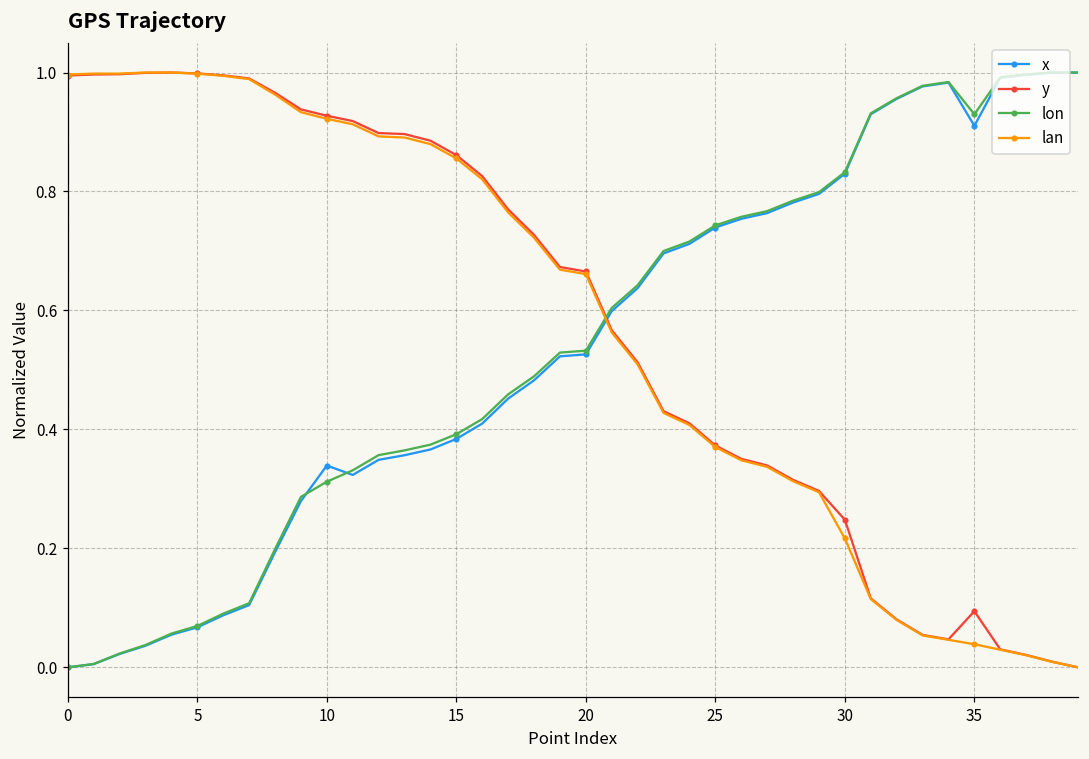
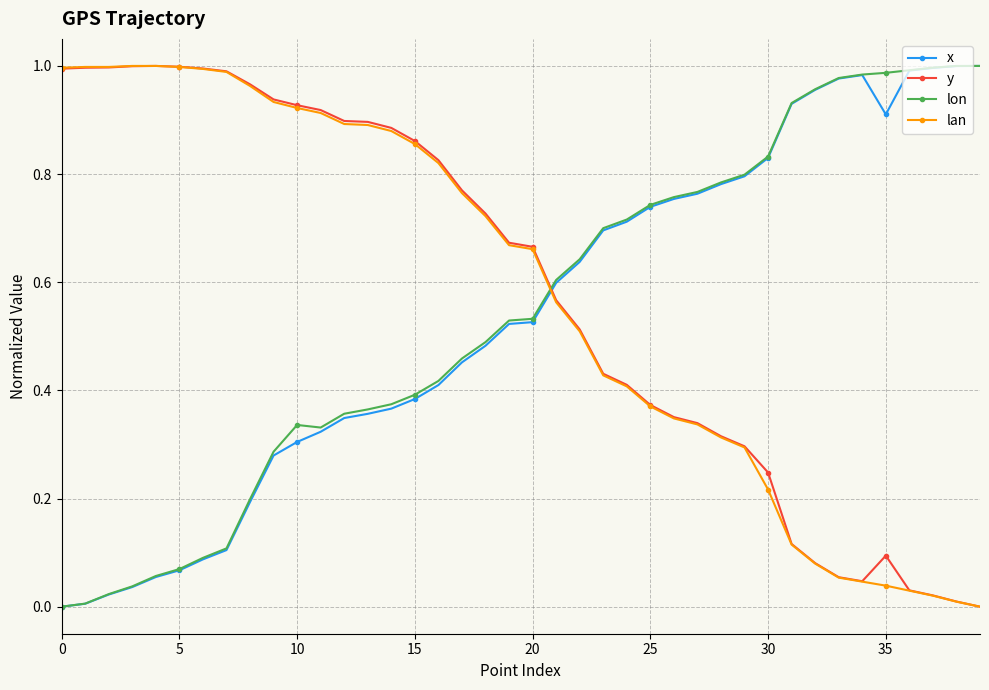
  {
    "x": {
-     "10": 0.34,
+     "10": 0.30,
      "15": 0.38,
      "20": 0.53,
      "35": 0.91
    },
    "y": {
      "10": 0.93,
      "15": 0.86,
      "30": 0.25,
      "35": 0.09
    },
    "lon": {
-     "10": 0.31,
+     "10": 0.34,
      "15": 0.39,
      "20": 0.53,
-     "35": 0.93
+     "35": 0.99
    },
    "lan": {
      "10": 0.92,
      "15": 0.86,
      "30": 0.22,
      "35": 0.04
    }
  }
